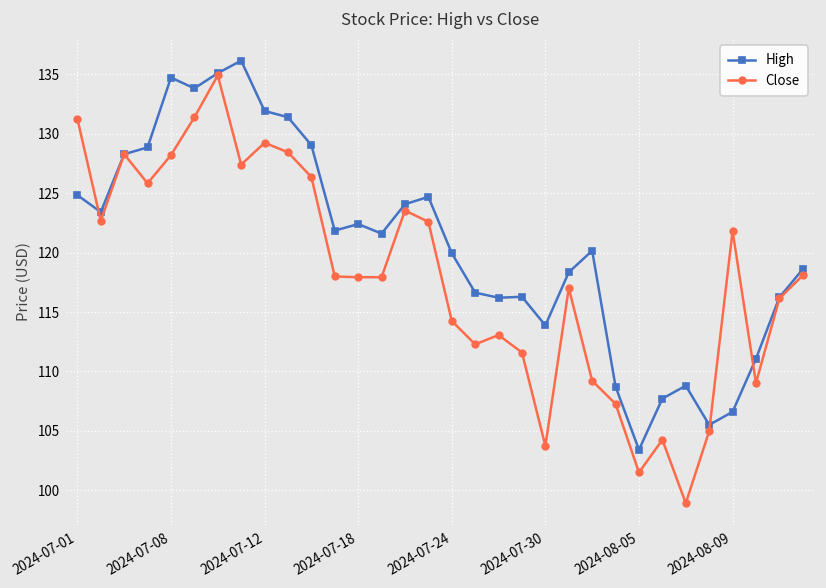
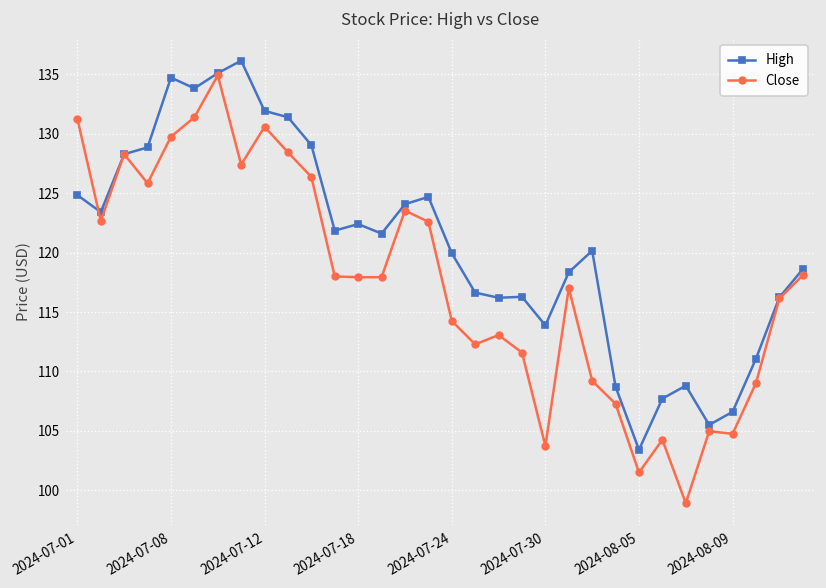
  {
    "High": {
      "2024-07-01": 125,
      "2024-07-08": 135,
      "2024-07-12": 132,
      "2024-07-18": 122,
      "2024-07-24": 120,
      "2024-07-30": 114,
      "2024-08-05": 103,
      "2024-08-09": 107
    },
    "Close": {
      "2024-07-01": 131,
-     "2024-07-08": 128,
-     "2024-07-12": 129,
+     "2024-07-08": 130,
+     "2024-07-12": 131,
      "2024-07-18": 118,
      "2024-07-24": 114,
      "2024-07-30": 104,
      "2024-08-05": 101,
-     "2024-08-09": 122
+     "2024-08-09": 105
    }
  }
